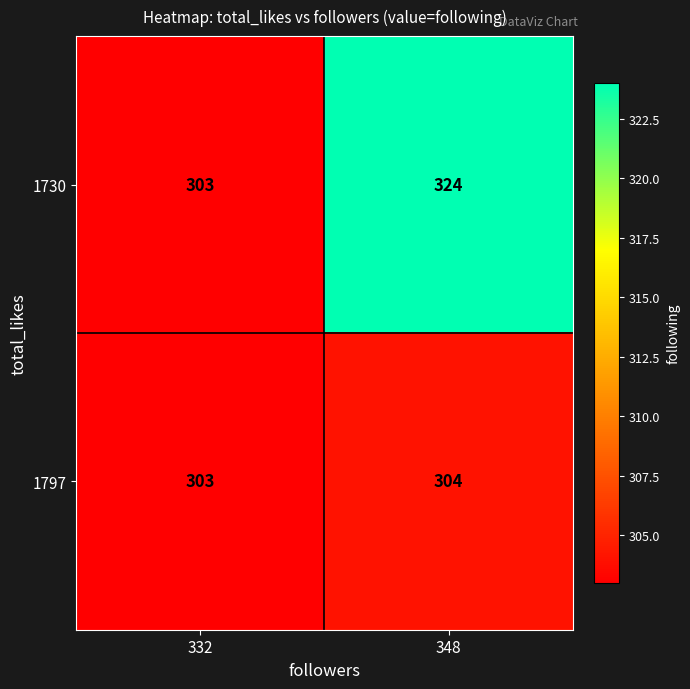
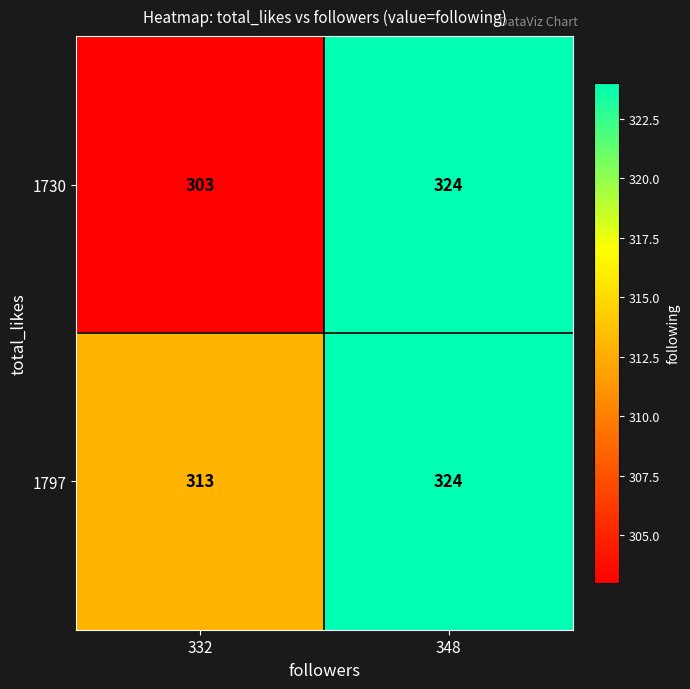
  {
    "1730": {
      "332": 303,
      "348": 324
    },
    "1797": {
-     "332": 303,
-     "348": 304
+     "332": 313,
+     "348": 324
    }
  }
